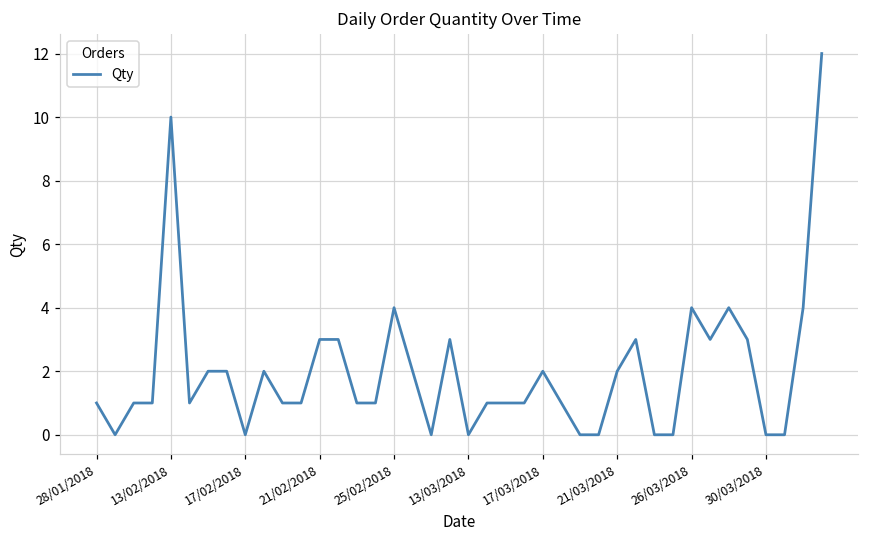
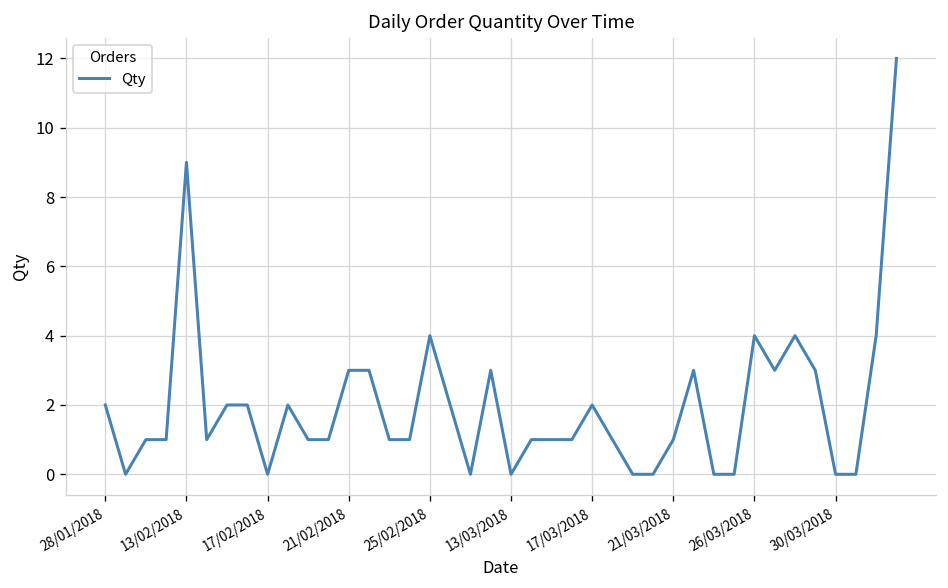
  {
-   "28/01/2018": 1,
-   "13/02/2018": 10,
+   "28/01/2018": 2,
+   "13/02/2018": 9,
    "17/02/2018": 0,
    "21/02/2018": 3,
    "25/02/2018": 4,
    "13/03/2018": 0,
    "17/03/2018": 2,
-   "21/03/2018": 2,
+   "21/03/2018": 1,
    "26/03/2018": 4,
    "30/03/2018": 0
  }
